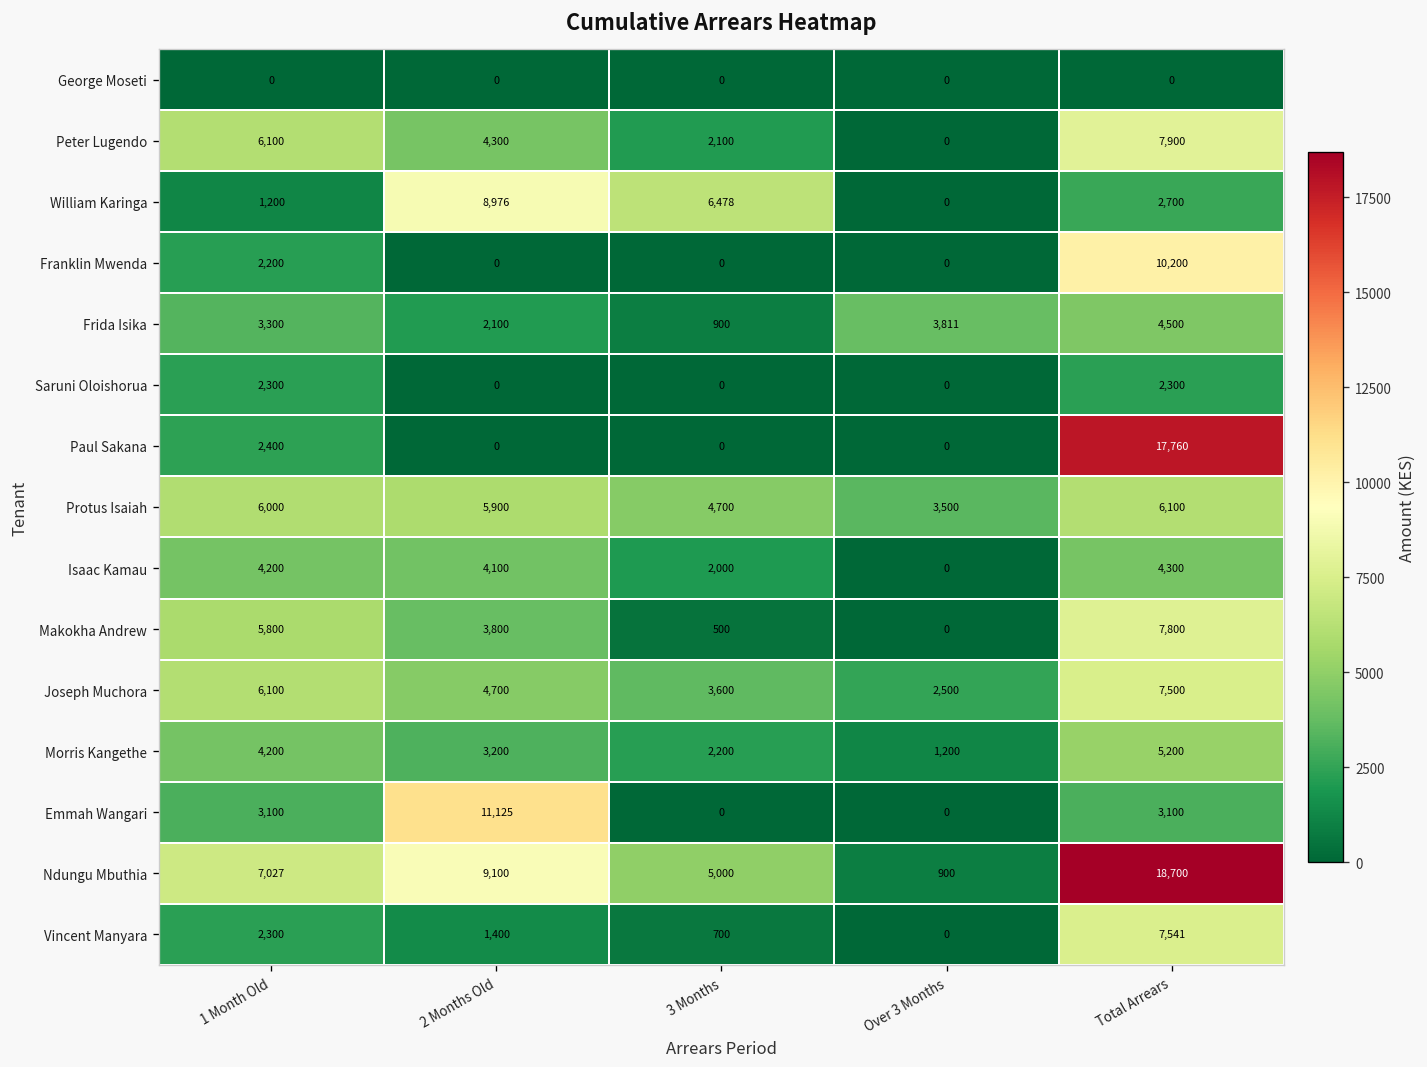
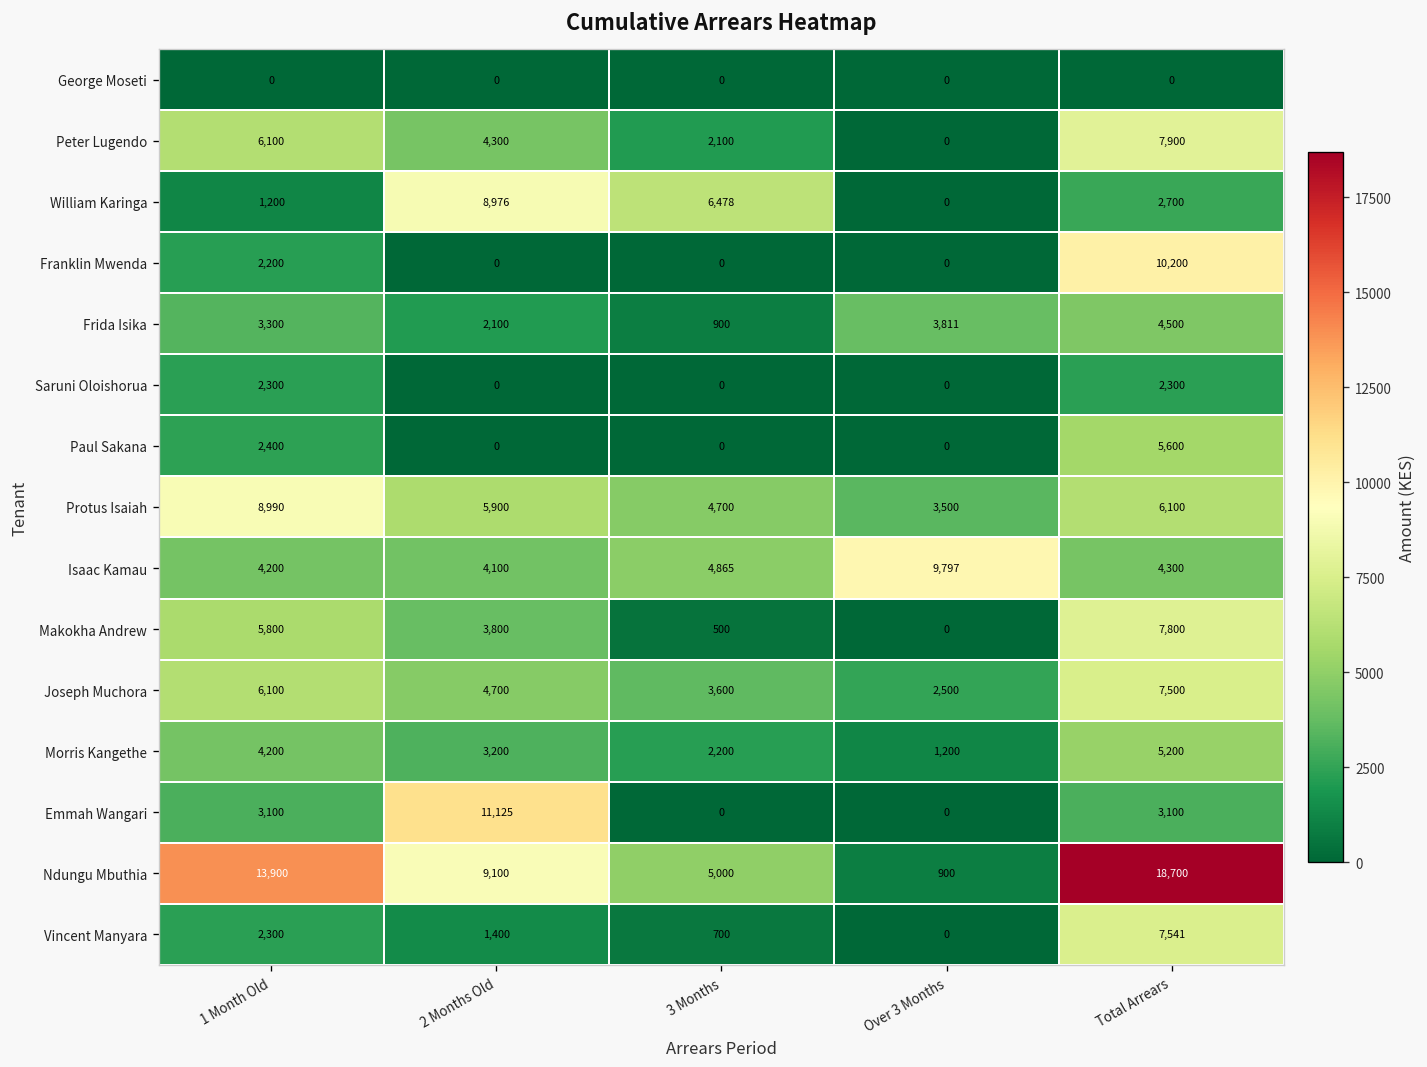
  {
    "George Moseti": {
      "1 Month Old": "0",
      "2 Months Old": "0",
      "3 Months": "0",
      "Over 3 Months": "0",
      "Total Arrears": "0"
    },
    "Peter Lugendo": {
      "1 Month Old": "6,100",
      "2 Months Old": "4,300",
      "3 Months": "2,100",
      "Over 3 Months": "0",
      "Total Arrears": "7,900"
    },
    "William Karinga": {
      "1 Month Old": "1,200",
      "2 Months Old": "8,976",
      "3 Months": "6,478",
      "Over 3 Months": "0",
      "Total Arrears": "2,700"
    },
    "Franklin Mwenda": {
      "1 Month Old": "2,200",
      "2 Months Old": "0",
      "3 Months": "0",
      "Over 3 Months": "0",
      "Total Arrears": "10,200"
    },
    "Frida Isika": {
      "1 Month Old": "3,300",
      "2 Months Old": "2,100",
      "3 Months": "900",
      "Over 3 Months": "3,811",
      "Total Arrears": "4,500"
    },
    "Saruni Oloishorua": {
      "1 Month Old": "2,300",
      "2 Months Old": "0",
      "3 Months": "0",
      "Over 3 Months": "0",
      "Total Arrears": "2,300"
    },
    "Paul Sakana": {
      "1 Month Old": "2,400",
      "2 Months Old": "0",
      "3 Months": "0",
      "Over 3 Months": "0",
-     "Total Arrears": "17,760"
+     "Total Arrears": "5,600"
    },
    "Protus Isaiah": {
-     "1 Month Old": "6,000",
+     "1 Month Old": "8,990",
      "2 Months Old": "5,900",
      "3 Months": "4,700",
      "Over 3 Months": "3,500",
      "Total Arrears": "6,100"
    },
    "Isaac Kamau": {
      "1 Month Old": "4,200",
      "2 Months Old": "4,100",
-     "3 Months": "2,000",
-     "Over 3 Months": "0",
+     "3 Months": "4,865",
+     "Over 3 Months": "9,797",
      "Total Arrears": "4,300"
    },
    "Makokha Andrew": {
      "1 Month Old": "5,800",
      "2 Months Old": "3,800",
      "3 Months": "500",
      "Over 3 Months": "0",
      "Total Arrears": "7,800"
    },
    "Joseph Muchora": {
      "1 Month Old": "6,100",
      "2 Months Old": "4,700",
      "3 Months": "3,600",
      "Over 3 Months": "2,500",
      "Total Arrears": "7,500"
    },
    "Morris Kangethe": {
      "1 Month Old": "4,200",
      "2 Months Old": "3,200",
      "3 Months": "2,200",
      "Over 3 Months": "1,200",
      "Total Arrears": "5,200"
    },
    "Emmah Wangari": {
      "1 Month Old": "3,100",
      "2 Months Old": "11,125",
      "3 Months": "0",
      "Over 3 Months": "0",
      "Total Arrears": "3,100"
    },
    "Ndungu Mbuthia": {
-     "1 Month Old": "7,027",
+     "1 Month Old": "13,900",
      "2 Months Old": "9,100",
      "3 Months": "5,000",
      "Over 3 Months": "900",
      "Total Arrears": "18,700"
    },
    "Vincent Manyara": {
      "1 Month Old": "2,300",
      "2 Months Old": "1,400",
      "3 Months": "700",
      "Over 3 Months": "0",
      "Total Arrears": "7,541"
    }
  }
